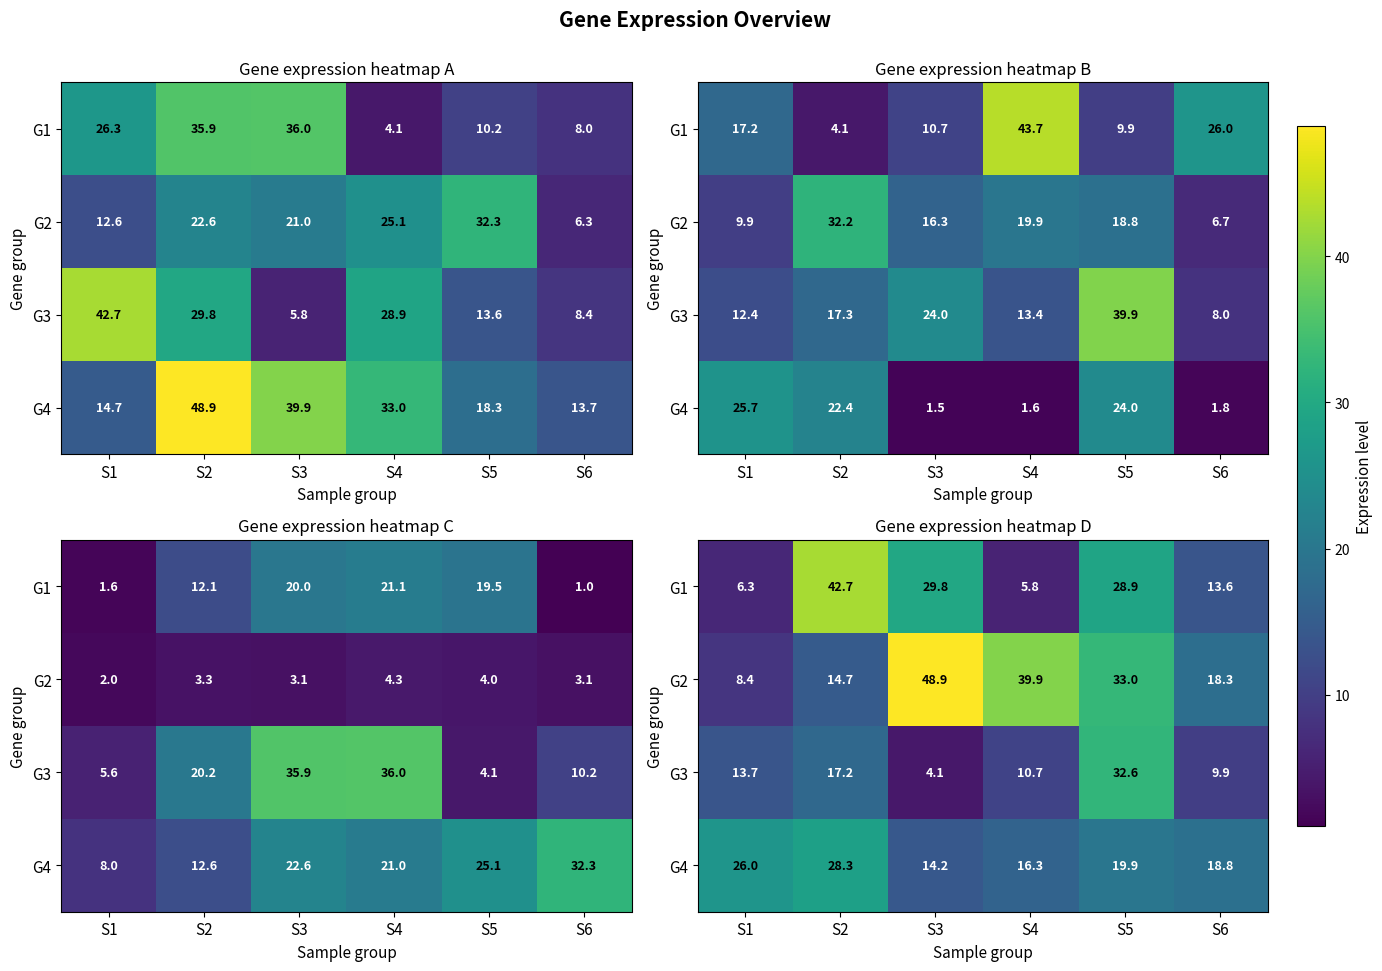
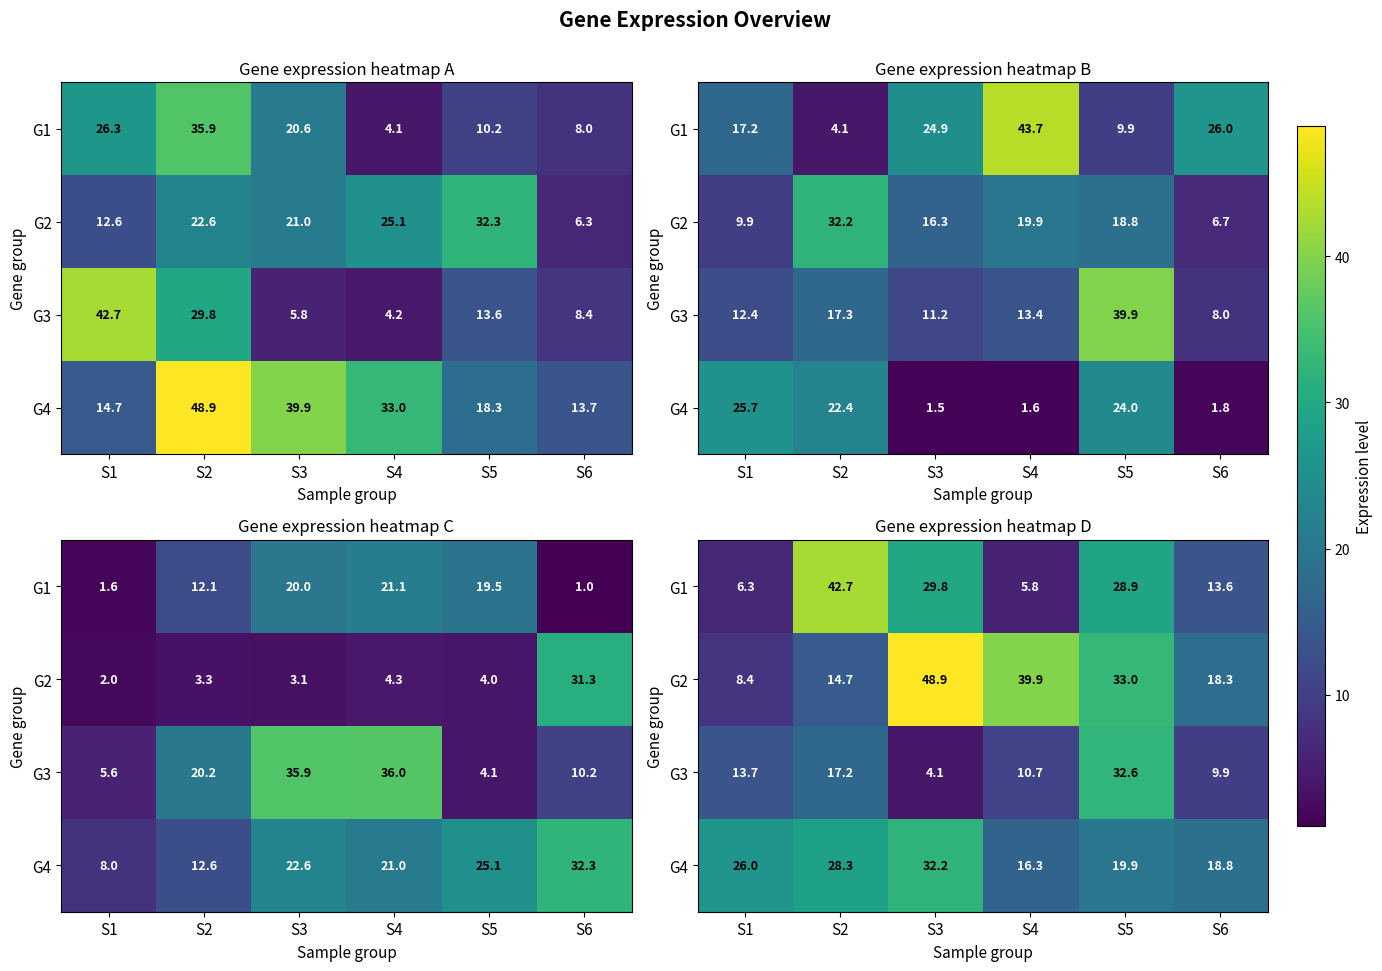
  {
    "Gene expression heatmap A": {
      "G1": {
        "S1": 26.3,
        "S2": 35.9,
-       "S3": 36.0,
+       "S3": 20.6,
        "S4": 4.1,
        "S5": 10.2,
        "S6": 8.0
      },
      "G2": {
        "S1": 12.6,
        "S2": 22.6,
        "S3": 21.0,
        "S4": 25.1,
        "S5": 32.3,
        "S6": 6.3
      },
      "G3": {
        "S1": 42.7,
        "S2": 29.8,
        "S3": 5.8,
-       "S4": 28.9,
+       "S4": 4.2,
        "S5": 13.6,
        "S6": 8.4
      },
      "G4": {
        "S1": 14.7,
        "S2": 48.9,
        "S3": 39.9,
        "S4": 33.0,
        "S5": 18.3,
        "S6": 13.7
      }
    },
    "Gene expression heatmap B": {
      "G1": {
        "S1": 17.2,
        "S2": 4.1,
-       "S3": 10.7,
+       "S3": 24.9,
        "S4": 43.7,
        "S5": 9.9,
        "S6": 26.0
      },
      "G2": {
        "S1": 9.9,
        "S2": 32.2,
        "S3": 16.3,
        "S4": 19.9,
        "S5": 18.8,
        "S6": 6.7
      },
      "G3": {
        "S1": 12.4,
        "S2": 17.3,
-       "S3": 24.0,
+       "S3": 11.2,
        "S4": 13.4,
        "S5": 39.9,
        "S6": 8.0
      },
      "G4": {
        "S1": 25.7,
        "S2": 22.4,
        "S3": 1.5,
        "S4": 1.6,
        "S5": 24.0,
        "S6": 1.8
      }
    },
    "Gene expression heatmap C": {
      "G1": {
        "S1": 1.6,
        "S2": 12.1,
        "S3": 20.0,
        "S4": 21.1,
        "S5": 19.5,
        "S6": 1.0
      },
      "G2": {
        "S1": 2.0,
        "S2": 3.3,
        "S3": 3.1,
        "S4": 4.3,
        "S5": 4.0,
-       "S6": 3.1
+       "S6": 31.3
      },
      "G3": {
        "S1": 5.6,
        "S2": 20.2,
        "S3": 35.9,
        "S4": 36.0,
        "S5": 4.1,
        "S6": 10.2
      },
      "G4": {
        "S1": 8.0,
        "S2": 12.6,
        "S3": 22.6,
        "S4": 21.0,
        "S5": 25.1,
        "S6": 32.3
      }
    },
    "Gene expression heatmap D": {
      "G1": {
        "S1": 6.3,
        "S2": 42.7,
        "S3": 29.8,
        "S4": 5.8,
        "S5": 28.9,
        "S6": 13.6
      },
      "G2": {
        "S1": 8.4,
        "S2": 14.7,
        "S3": 48.9,
        "S4": 39.9,
        "S5": 33.0,
        "S6": 18.3
      },
      "G3": {
        "S1": 13.7,
        "S2": 17.2,
        "S3": 4.1,
        "S4": 10.7,
        "S5": 32.6,
        "S6": 9.9
      },
      "G4": {
        "S1": 26.0,
        "S2": 28.3,
-       "S3": 14.2,
+       "S3": 32.2,
        "S4": 16.3,
        "S5": 19.9,
        "S6": 18.8
      }
    }
  }
